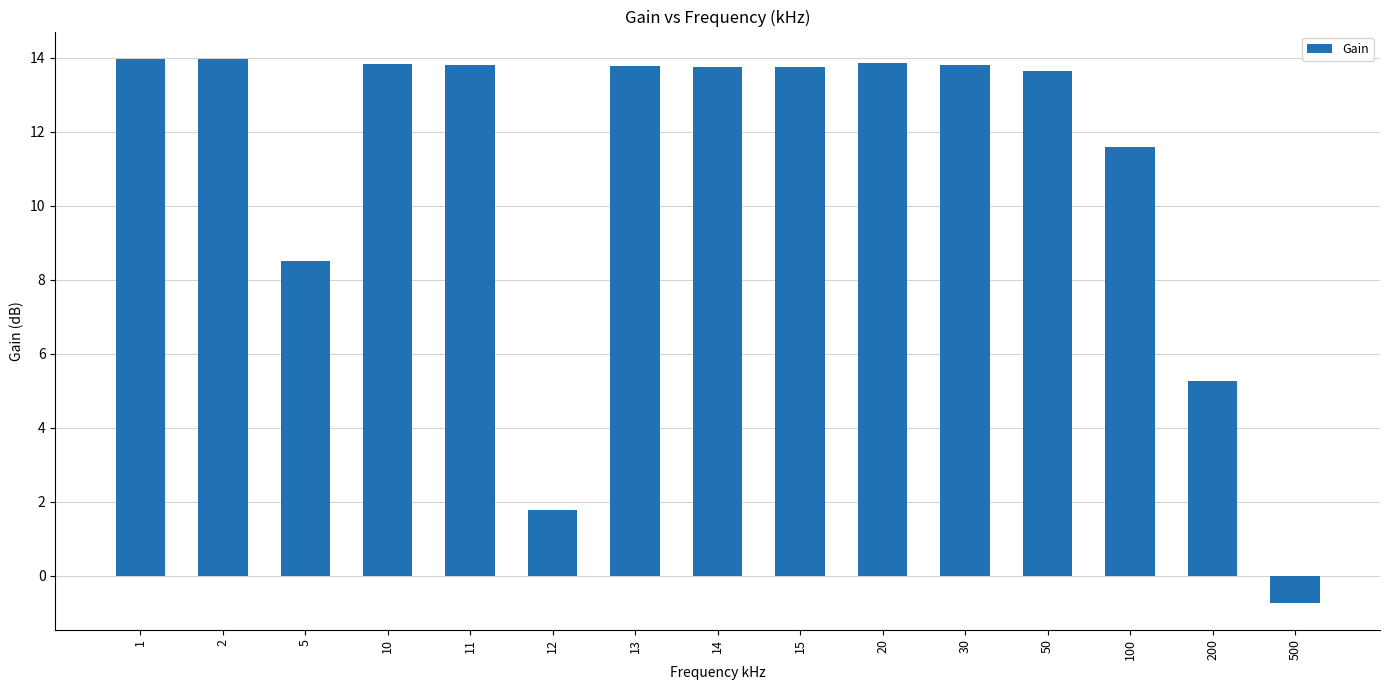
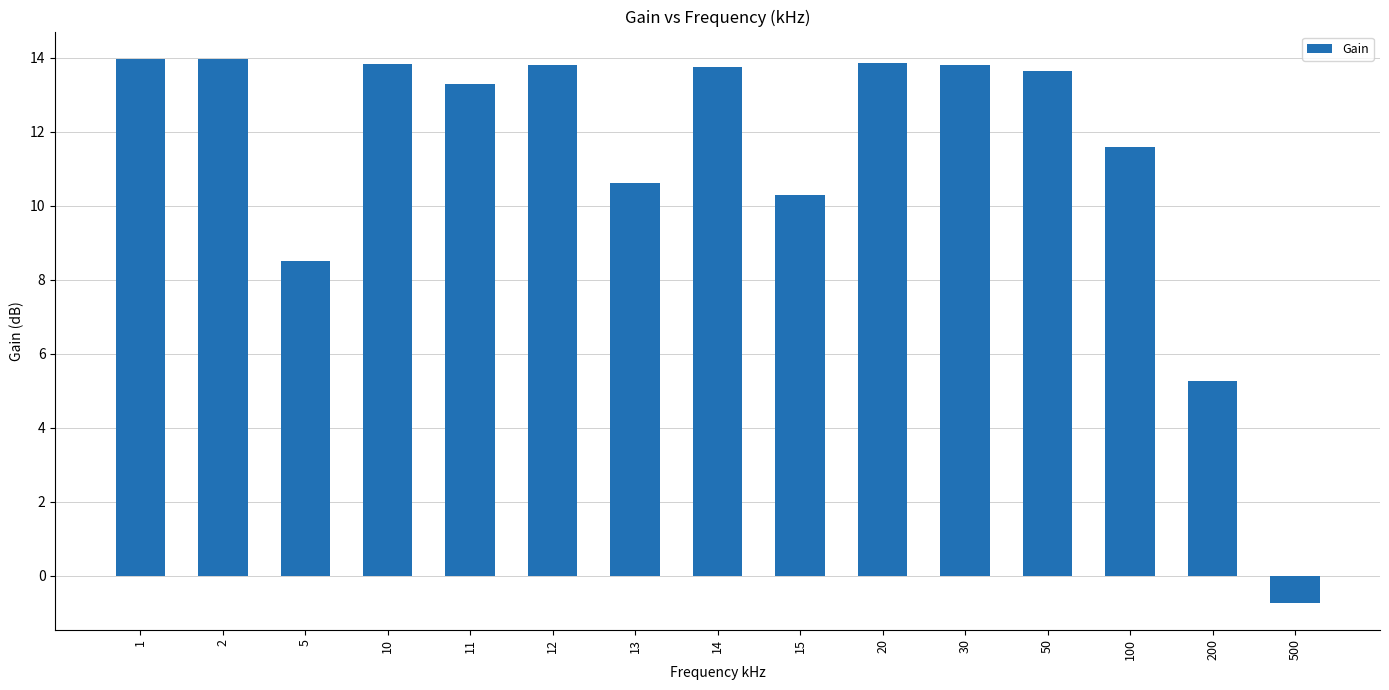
  {
    "1": 14.0,
    "2": 14.0,
    "5": 8.5,
    "10": 13.8,
-   "11": 13.8,
-   "12": 1.8,
-   "13": 13.8,
+   "11": 13.3,
+   "12": 13.8,
+   "13": 10.6,
    "14": 13.8,
-   "15": 13.8,
+   "15": 10.3,
    "20": 13.9,
    "30": 13.8,
    "50": 13.6,
    "100": 11.6,
    "200": 5.3,
    "500": -0.7
  }
